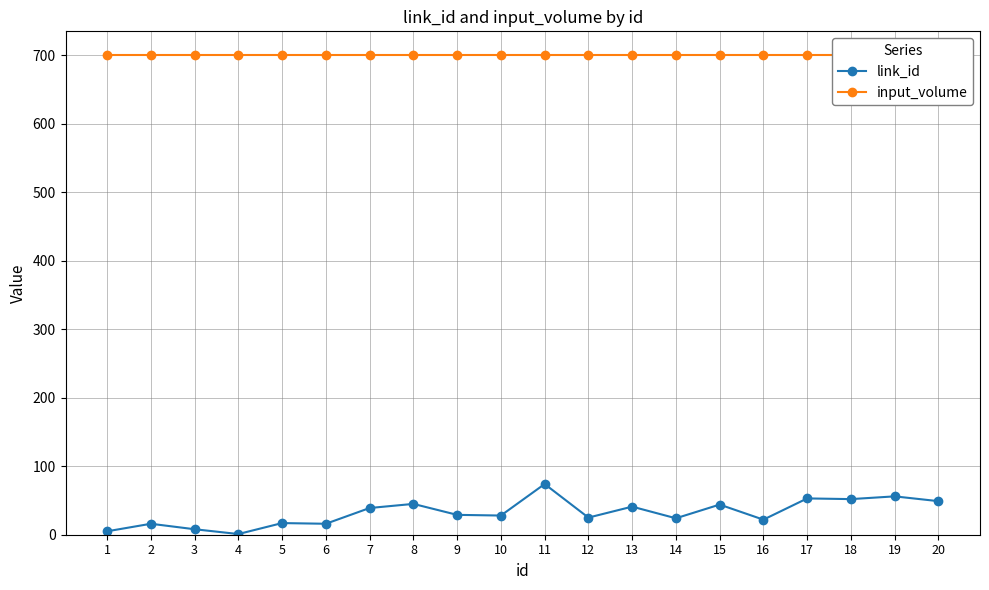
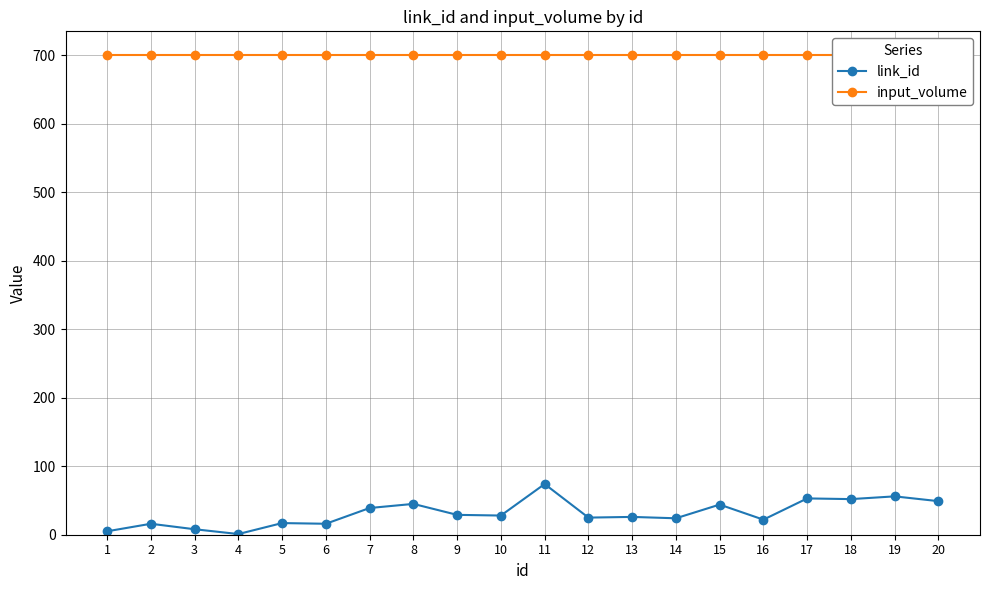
  {
    "link_id": {
      "1": 10,
      "2": 20,
      "3": 10,
      "4": 0,
      "5": 20,
      "6": 20,
      "7": 40,
      "8": 50,
      "9": 30,
      "10": 30,
      "11": 70,
      "12": 30,
-     "13": 40,
+     "13": 30,
      "14": 20,
      "15": 40,
      "16": 20,
      "17": 50,
      "18": 50,
      "19": 60,
      "20": 50
    },
    "input_volume": {
      "1": 700,
      "2": 700,
      "3": 700,
      "4": 700,
      "5": 700,
      "6": 700,
      "7": 700,
      "8": 700,
      "9": 700,
      "10": 700,
      "11": 700,
      "12": 700,
      "13": 700,
      "14": 700,
      "15": 700,
      "16": 700,
      "17": 700
    }
  }
